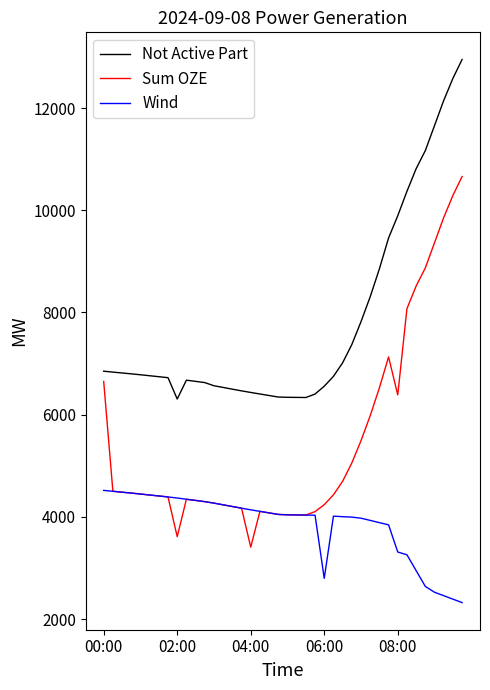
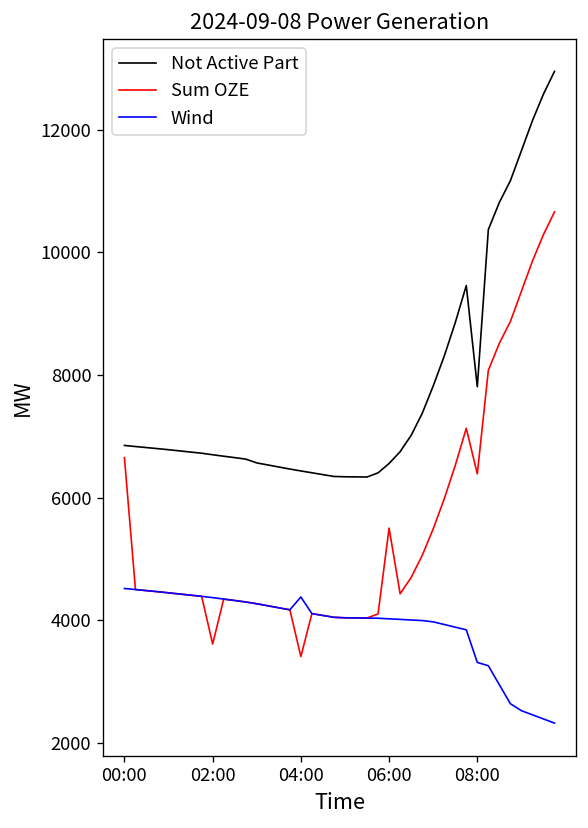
  {
    "Not Active Part": {
      "00:00": 6900,
-     "02:00": 6300,
+     "02:00": 6700,
      "04:00": 6400,
      "06:00": 6600,
-     "08:00": 9900
+     "08:00": 7800
    },
    "Sum OZE": {
      "00:00": 6600,
      "02:00": 3600,
      "04:00": 3400,
-     "06:00": 4200,
+     "06:00": 5500,
      "08:00": 6400
    },
    "Wind": {
      "00:00": 4500,
      "02:00": 4400,
-     "04:00": 4100,
-     "06:00": 2800,
+     "04:00": 4400,
+     "06:00": 4000,
      "08:00": 3300
    }
  }
